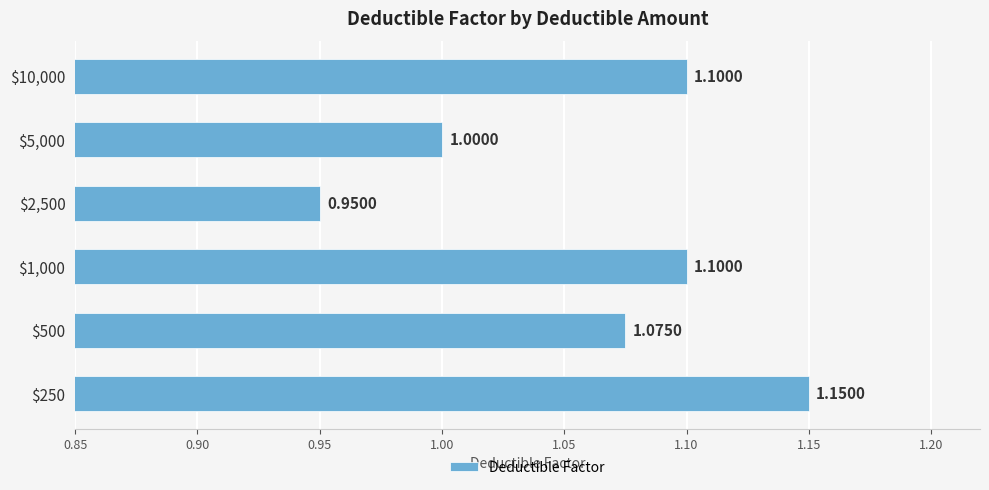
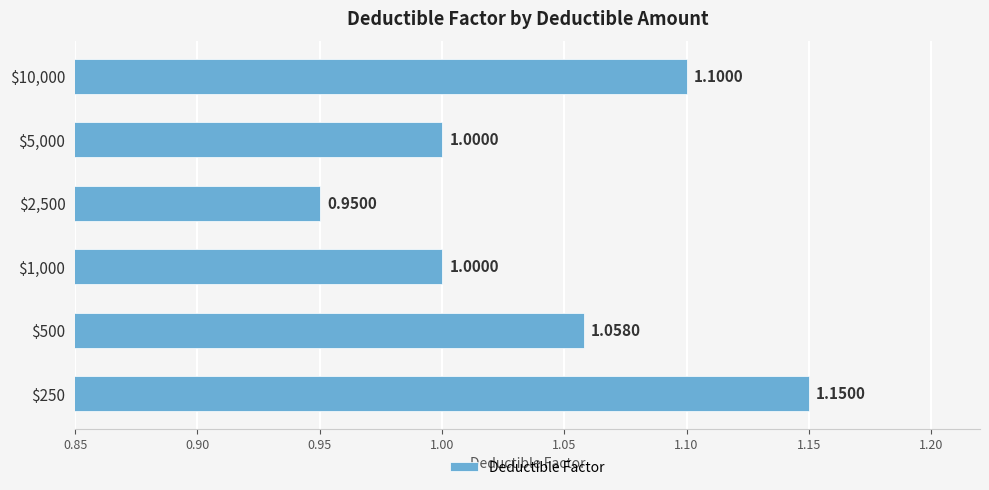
  {
    "$10,000": 1.1000,
    "$5,000": 1.0000,
    "$2,500": 0.9500,
-   "$1,000": 1.1000,
-   "$500": 1.0750,
+   "$1,000": 1.0000,
+   "$500": 1.0580,
    "$250": 1.1500
  }
